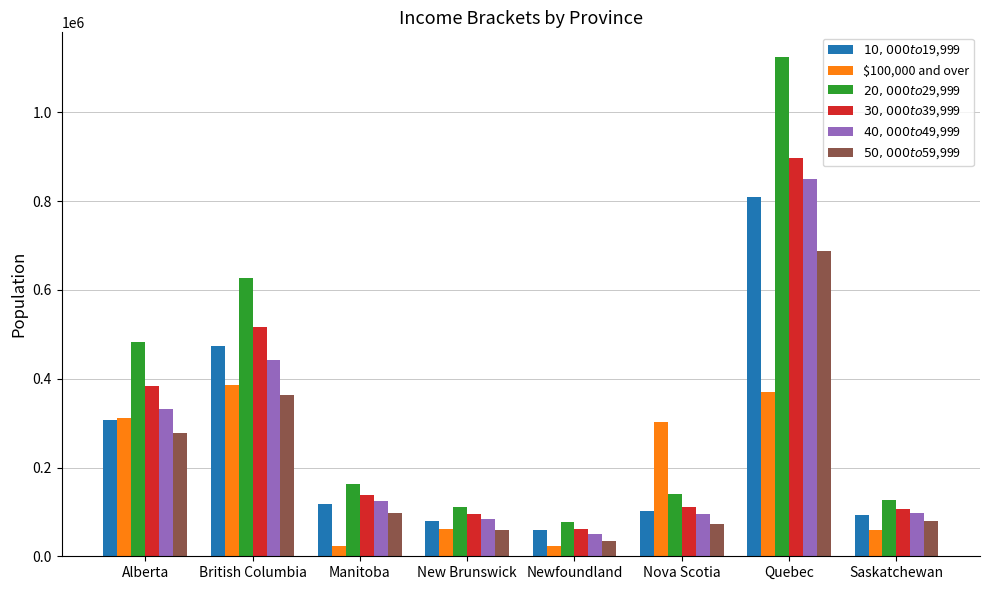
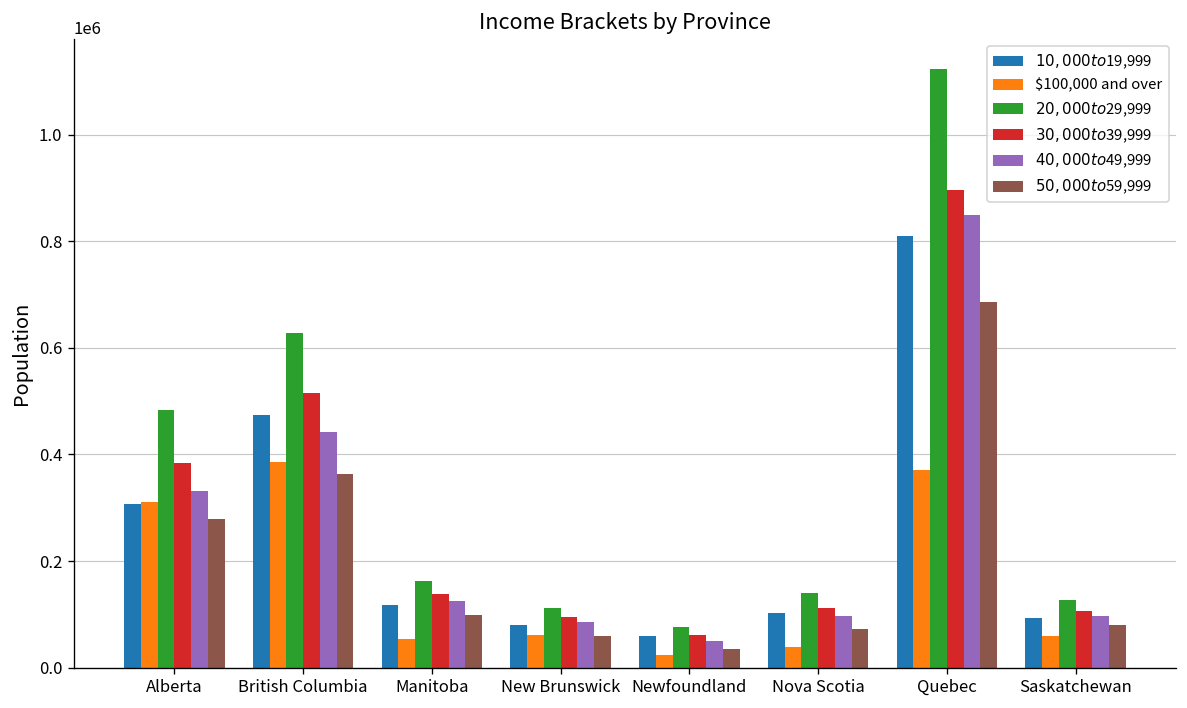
  {
    "$100,000 and over": {
      "Alberta": 310000,
      "British Columbia": 390000,
-     "Manitoba": 20000,
+     "Manitoba": 50000,
      "New Brunswick": 60000,
      "Newfoundland": 20000,
-     "Nova Scotia": 300000,
+     "Nova Scotia": 40000,
      "Quebec": 370000,
      "Saskatchewan": 60000
    }
  }
